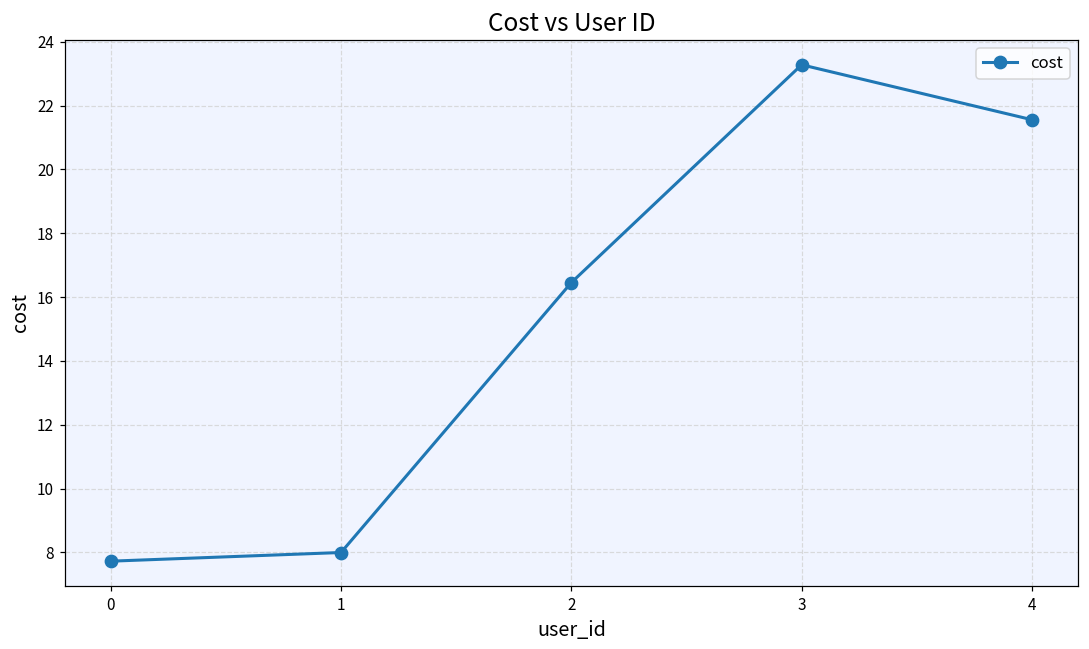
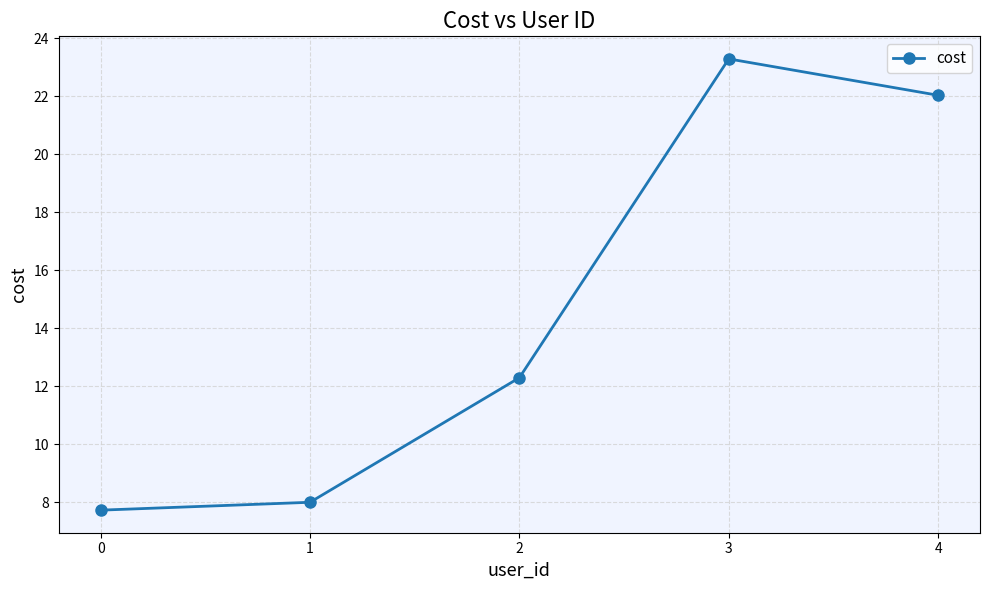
  {
    "0": 7.7,
    "1": 8.0,
-   "2": 16.5,
+   "2": 12.3,
    "3": 23.3,
-   "4": 21.6
+   "4": 22.0
  }
